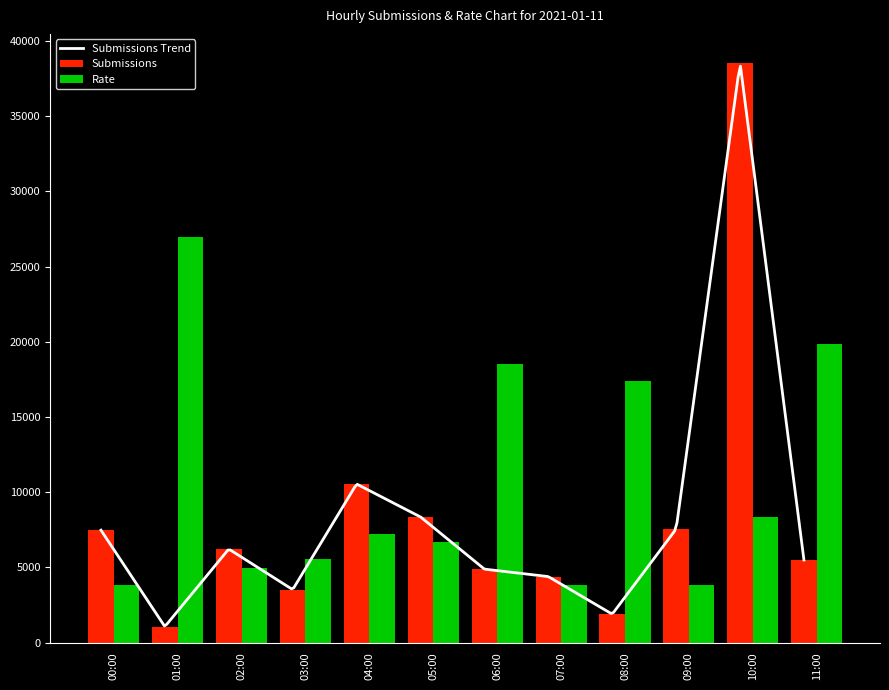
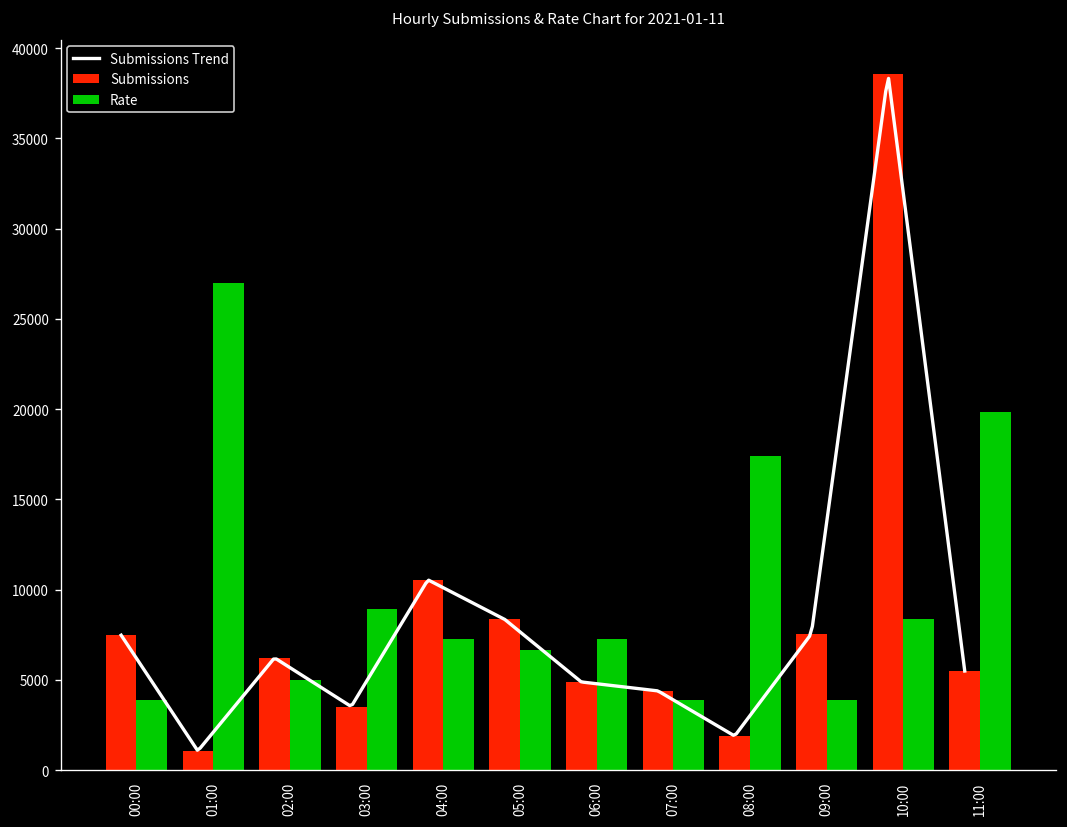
  {
    "Submissions": {
      "00:00": 7500,
      "01:00": 1100,
      "02:00": 6200,
      "03:00": 3500,
      "04:00": 10500,
      "05:00": 8400,
      "06:00": 4900,
      "07:00": 4400,
      "08:00": 1900,
      "09:00": 7500,
      "10:00": 38500,
      "11:00": 5500
    },
    "Submissions Trend": {
      "03:00": 4900
    },
    "Rate": {
      "00:00": 3900,
      "01:00": 27000,
      "02:00": 5000,
-     "03:00": 5500,
+     "03:00": 8900,
      "04:00": 7200,
      "05:00": 6700,
-     "06:00": 18500,
+     "06:00": 7200,
      "07:00": 3900,
      "08:00": 17400,
      "09:00": 3900,
      "10:00": 8400,
      "11:00": 19800
    }
  }
